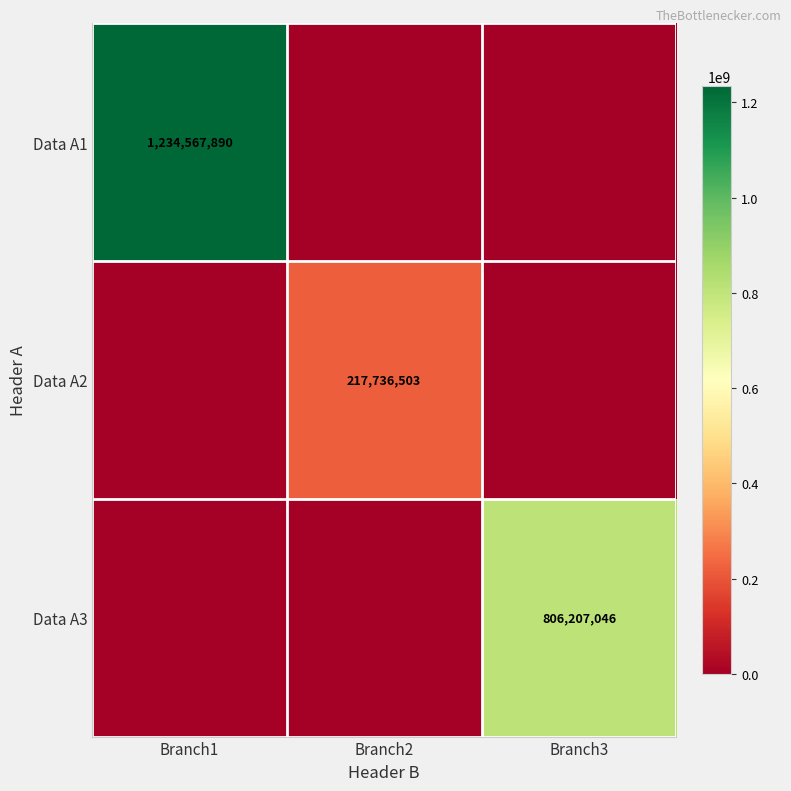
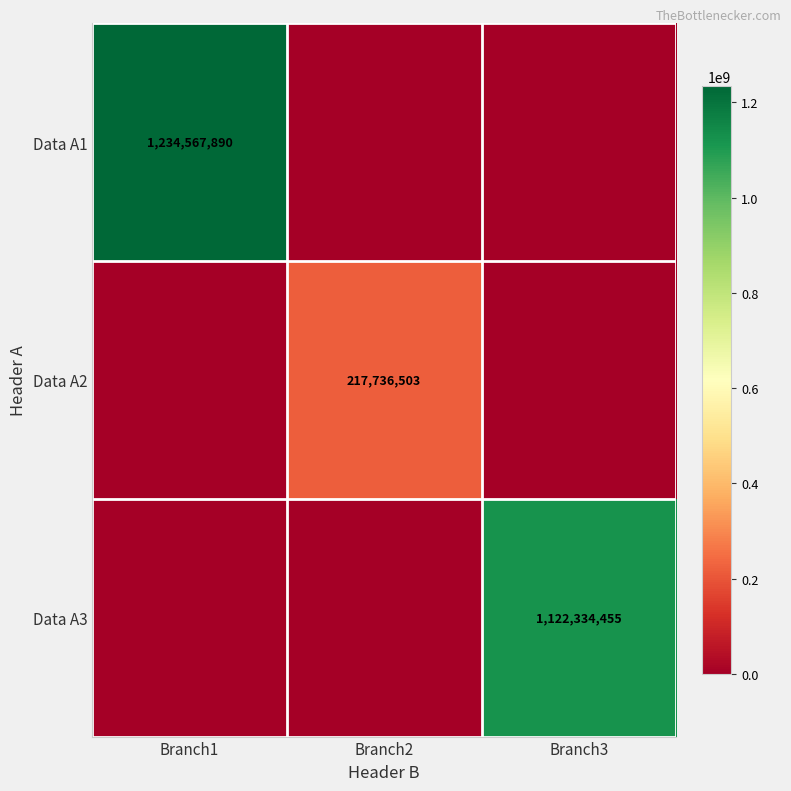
  {
    "Data A1": {
      "Branch1": "1,234,567,890"
    },
    "Data A2": {
      "Branch2": "217,736,503"
    },
    "Data A3": {
-     "Branch3": "806,207,046"
+     "Branch3": "1,122,334,455"
    }
  }
